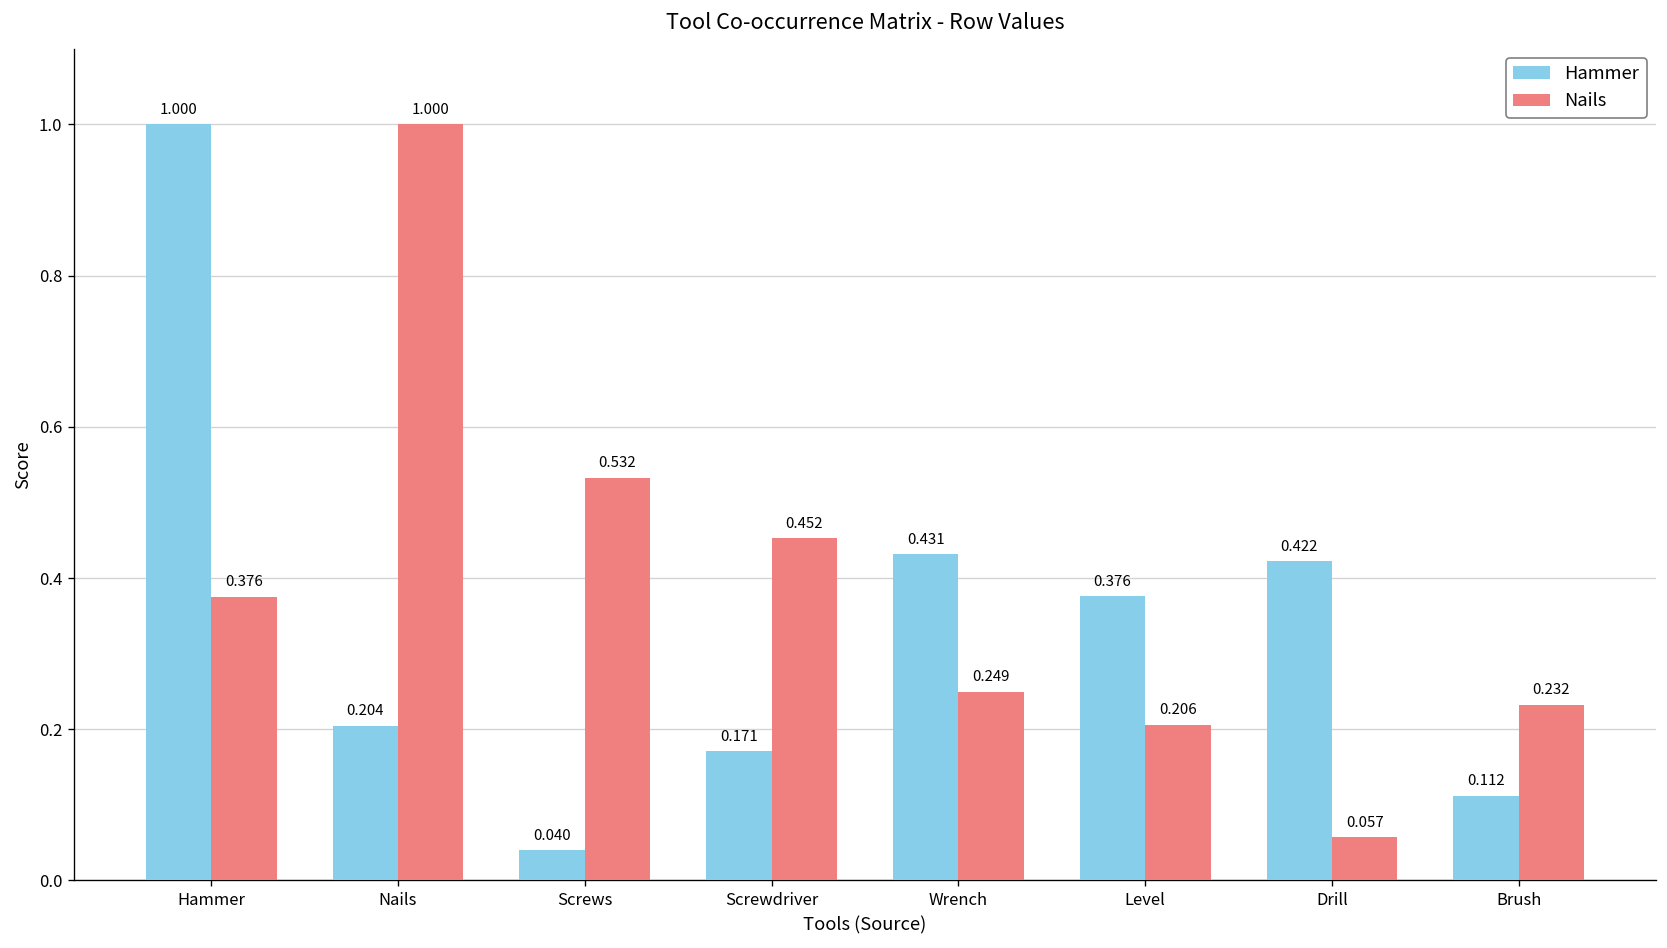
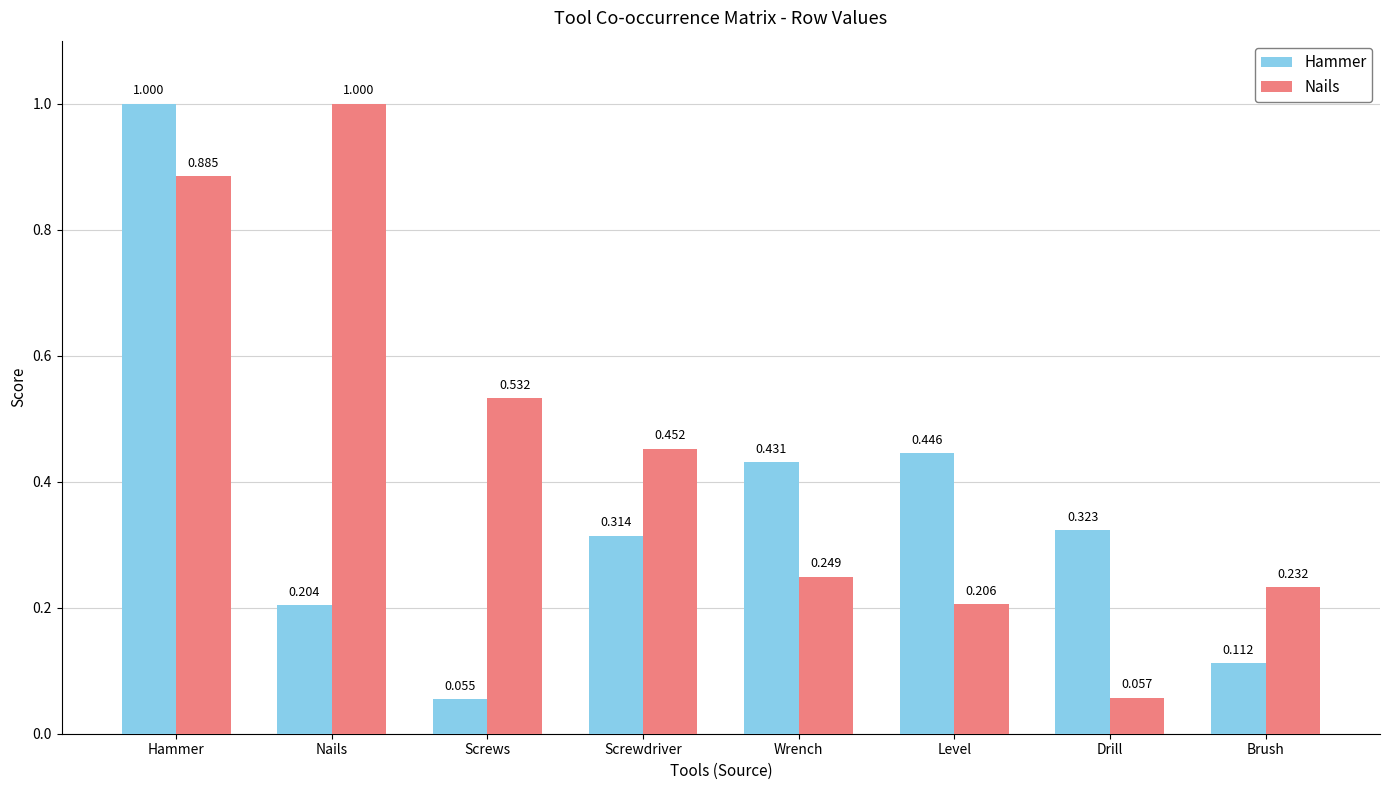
  {
    "Hammer": {
      "Hammer": 1.000,
      "Nails": 0.204,
-     "Screws": 0.040,
-     "Screwdriver": 0.171,
+     "Screws": 0.055,
+     "Screwdriver": 0.314,
      "Wrench": 0.431,
-     "Level": 0.376,
-     "Drill": 0.422,
+     "Level": 0.446,
+     "Drill": 0.323,
      "Brush": 0.112
    },
    "Nails": {
-     "Hammer": 0.376,
+     "Hammer": 0.885,
      "Nails": 1.000,
      "Screws": 0.532,
      "Screwdriver": 0.452,
      "Wrench": 0.249,
      "Level": 0.206,
      "Drill": 0.057,
      "Brush": 0.232
    }
  }
